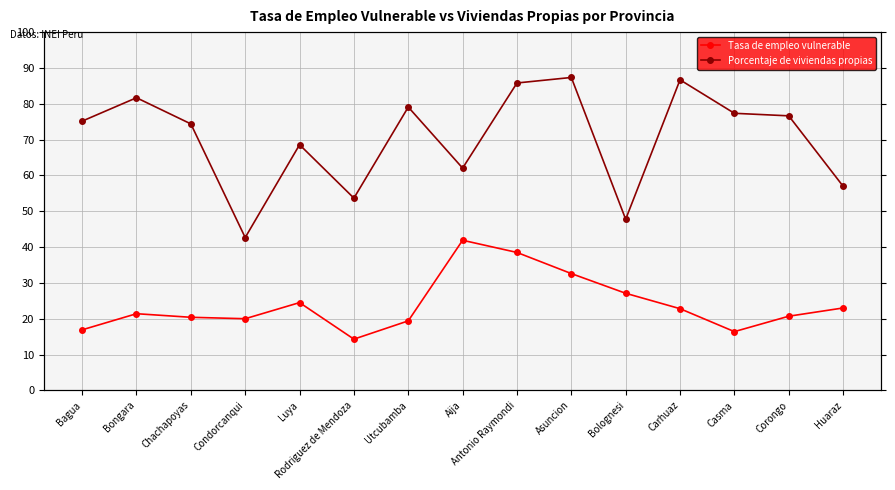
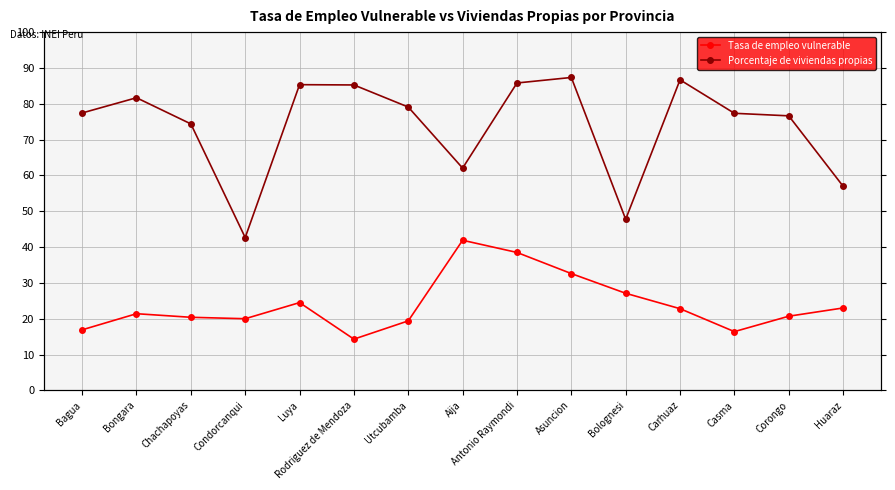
  {
    "Tasa de empleo vulnerable": {
      "Bagua": 17,
      "Bongara": 21,
      "Chachapoyas": 20,
      "Condorcanqui": 20,
      "Luya": 25,
      "Rodriguez de Mendoza": 14,
      "Utcubamba": 19,
      "Aija": 42,
      "Antonio Raymondi": 39,
      "Asuncion": 33,
      "Bolognesi": 27,
      "Carhuaz": 23,
      "Casma": 16,
      "Corongo": 21,
      "Huaraz": 23
    },
    "Porcentaje de viviendas propias": {
-     "Bagua": 75,
+     "Bagua": 77,
      "Bongara": 82,
      "Chachapoyas": 74,
      "Condorcanqui": 43,
-     "Luya": 69,
-     "Rodriguez de Mendoza": 54,
+     "Luya": 85,
+     "Rodriguez de Mendoza": 85,
      "Utcubamba": 79,
      "Aija": 62,
      "Antonio Raymondi": 86,
      "Asuncion": 87,
      "Bolognesi": 48,
      "Carhuaz": 87,
      "Casma": 77,
      "Corongo": 77,
      "Huaraz": 57
    }
  }
